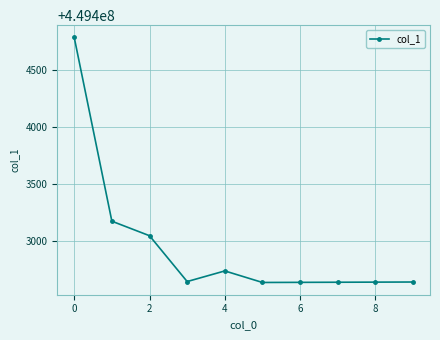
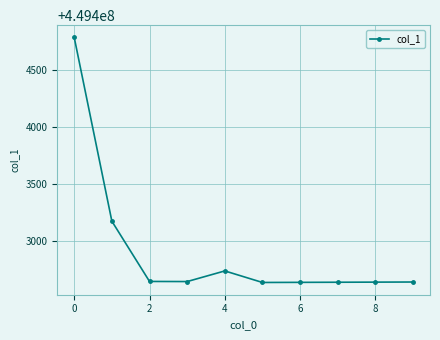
  {
    "0": 449404780,
-   "2": 449403050,
+   "2": 449402650,
    "4": 449402740,
    "6": 449402640,
    "8": 449402640
  }
